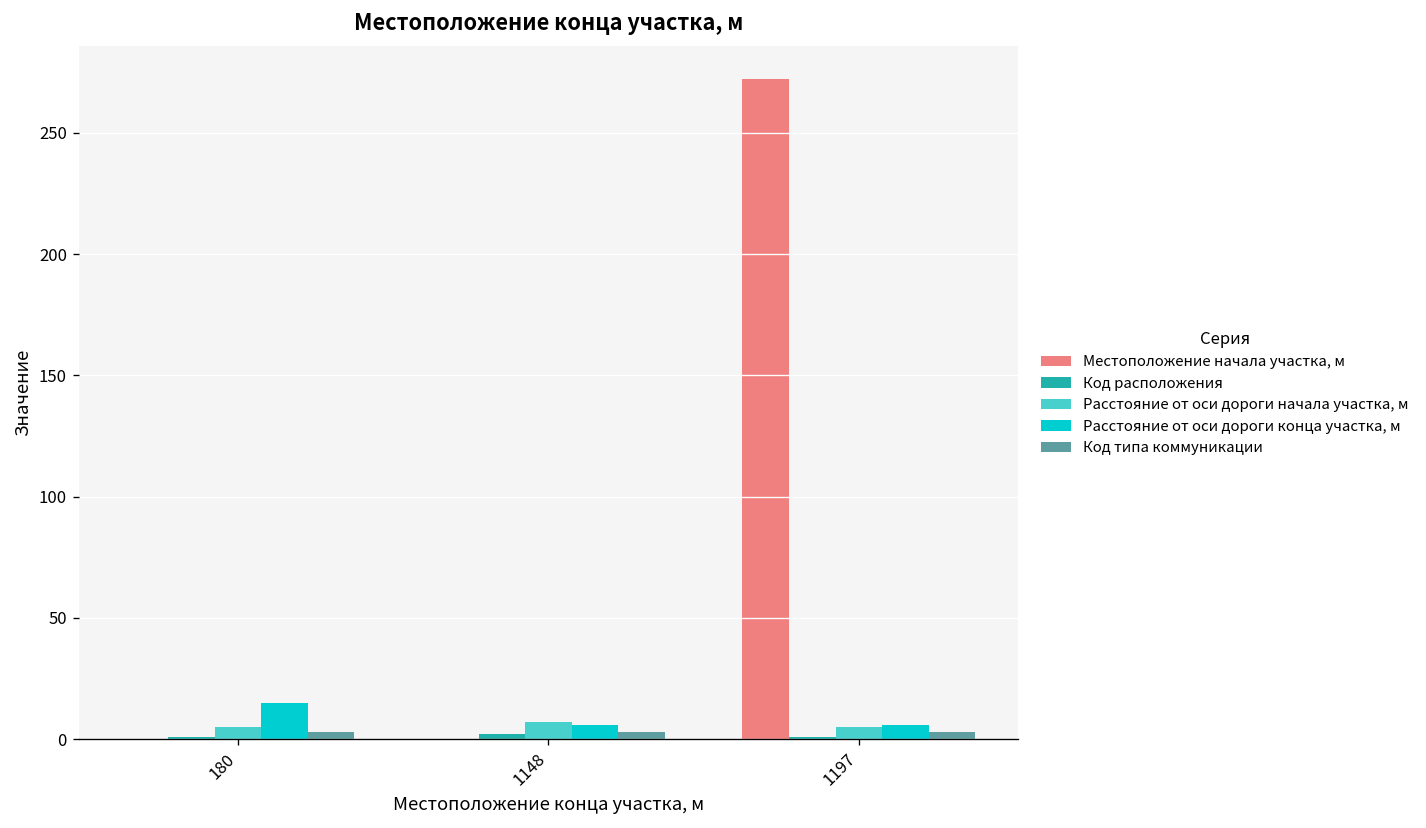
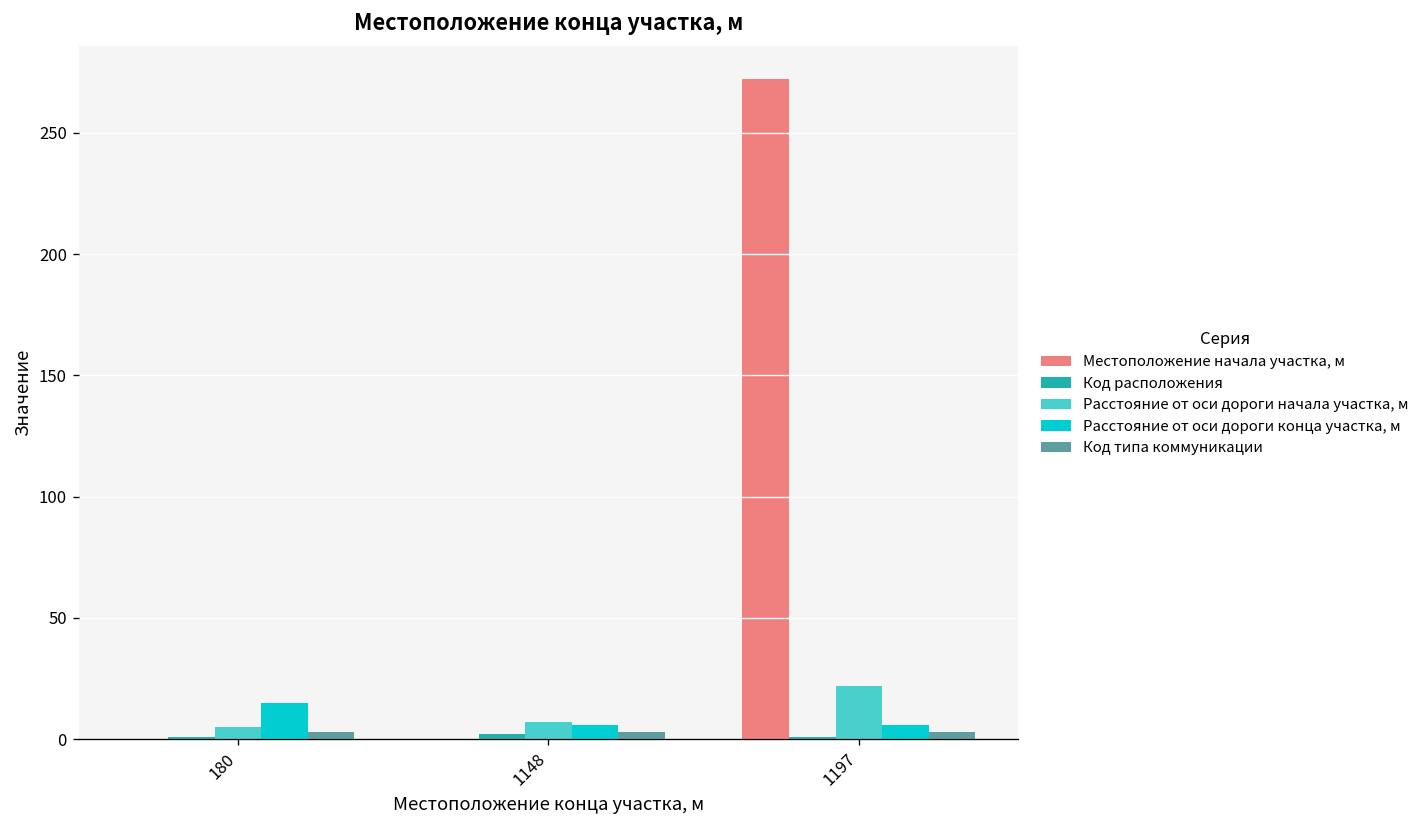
  {
    "Местоположение начала участка, м": {
      "180": 0,
      "1148": 0,
      "1197": 272
    },
    "Расстояние от оси дороги начала участка, м": {
      "180": 5,
      "1148": 7,
-     "1197": 5
+     "1197": 22
    },
    "Код типа коммуникации": {
      "180": 3,
      "1148": 3,
      "1197": 3
    }
  }
